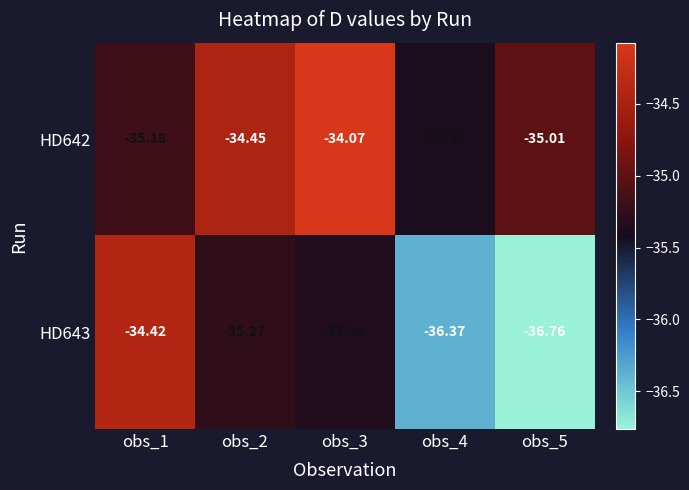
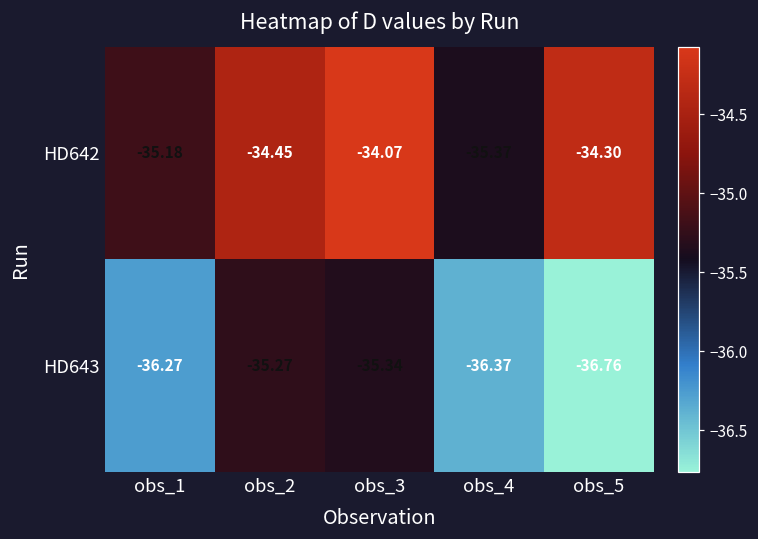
  {
    "HD642": {
      "obs_2": -34.45,
      "obs_3": -34.07,
-     "obs_5": -35.01
+     "obs_5": -34.30
    },
    "HD643": {
-     "obs_1": -34.42,
+     "obs_1": -36.27,
      "obs_4": -36.37,
      "obs_5": -36.76
    }
  }
